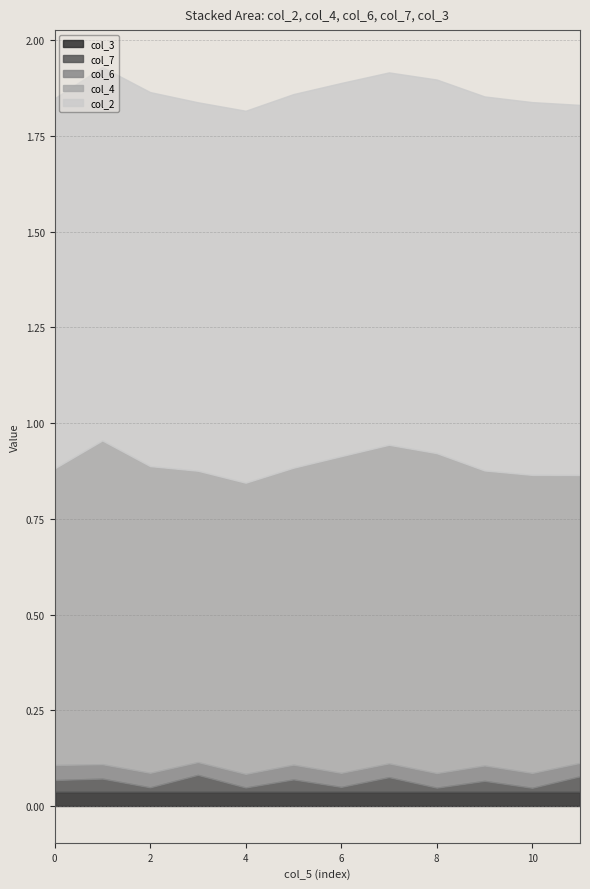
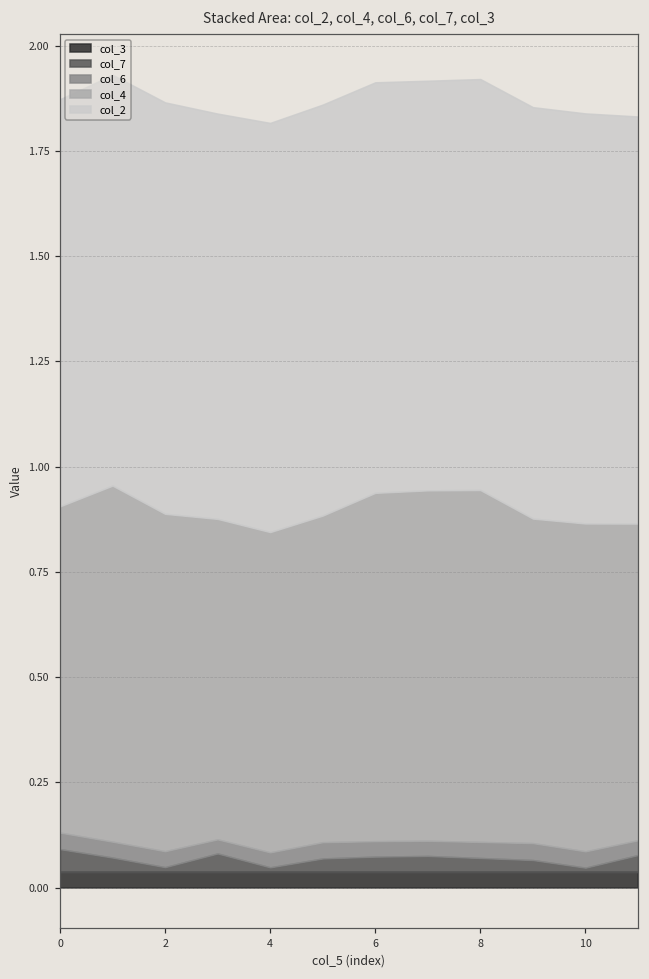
  {
    "col_3": {
      "0": 0.04,
      "2": 0.04,
      "4": 0.04,
      "6": 0.04,
      "8": 0.04,
      "10": 0.04
    },
    "col_7": {
-     "0": 0.03,
+     "0": 0.05,
      "2": 0.01,
      "4": 0.01,
-     "6": 0.01,
-     "8": 0.01,
+     "6": 0.04,
+     "8": 0.03,
      "10": 0.01
    }
  }
